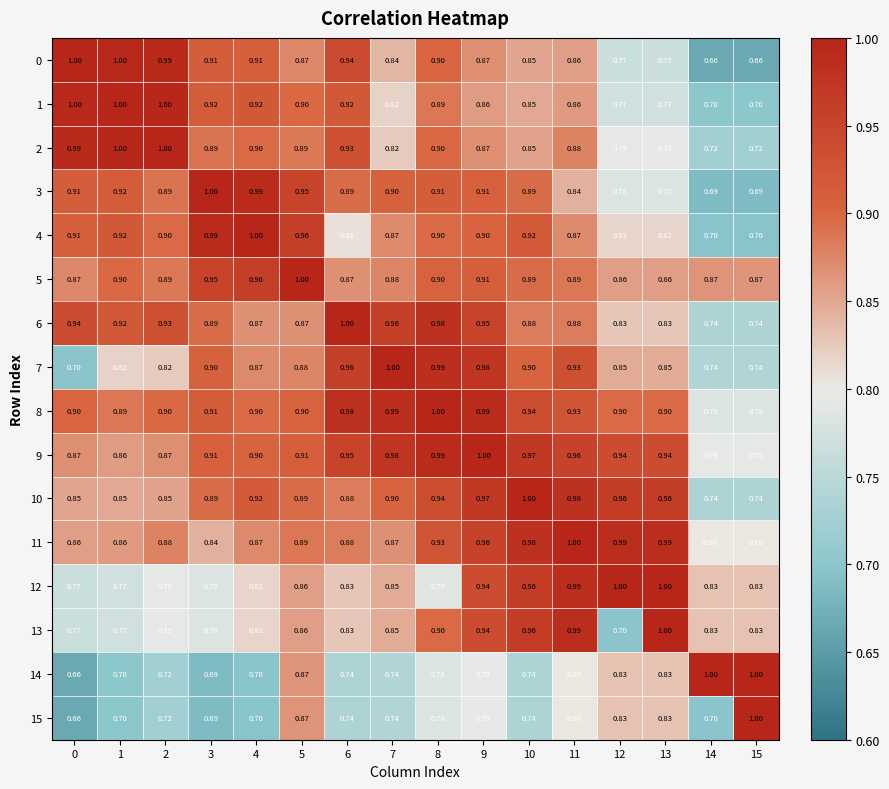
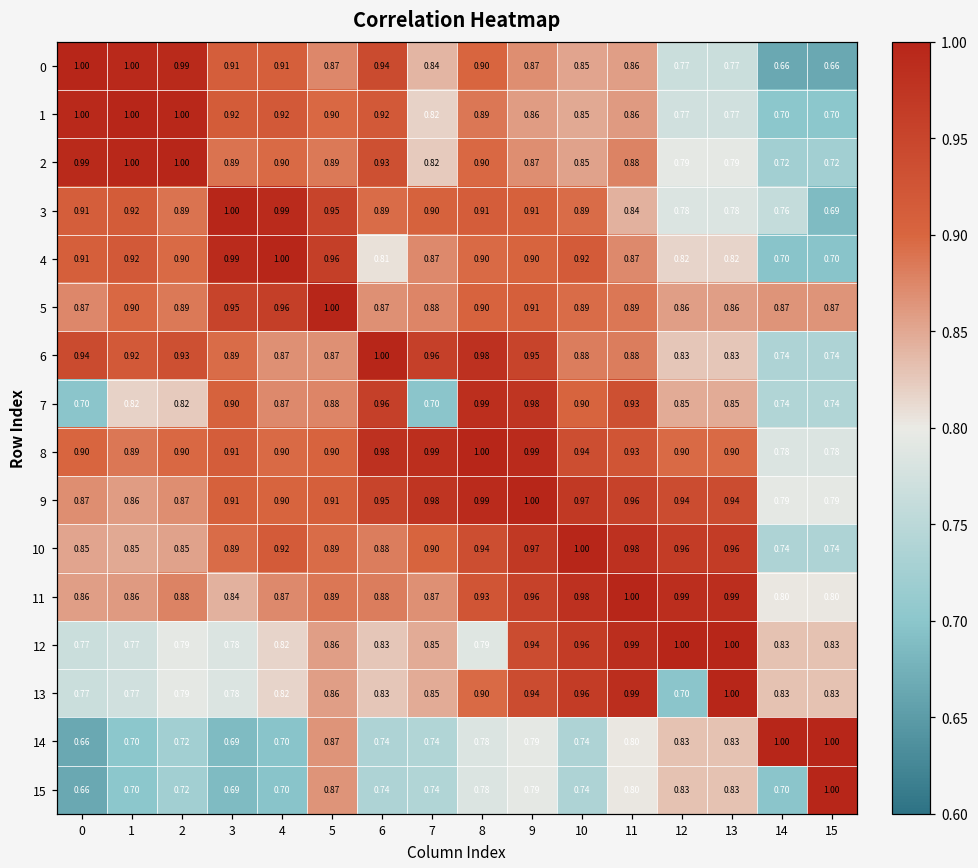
  {
    "3": {
      "0": 0.91,
      "1": 0.92,
      "2": 0.89,
      "3": 1.00,
      "4": 0.99,
      "5": 0.95,
      "6": 0.89,
      "7": 0.90,
      "8": 0.91,
      "9": 0.91,
      "10": 0.89,
      "11": 0.84,
-     "14": 0.69,
+     "14": 0.76,
      "15": 0.69
    },
    "7": {
      "0": 0.70,
      "1": 0.82,
      "2": 0.82,
      "3": 0.90,
      "4": 0.87,
      "5": 0.88,
      "6": 0.96,
-     "7": 1.00,
+     "7": 0.70,
      "8": 0.99,
      "9": 0.98,
      "10": 0.90,
      "11": 0.93,
      "12": 0.85,
      "13": 0.85,
      "14": 0.74,
      "15": 0.74
    }
  }
